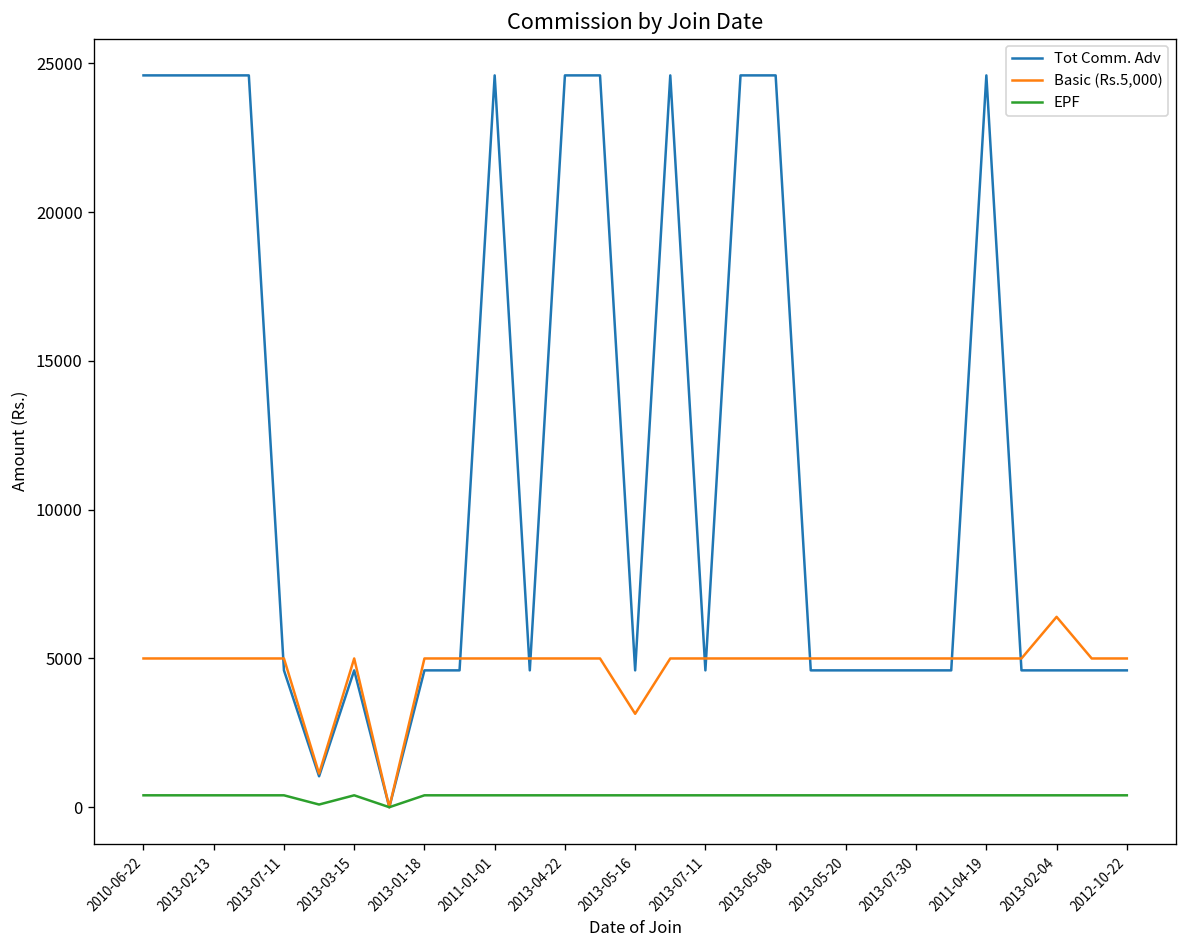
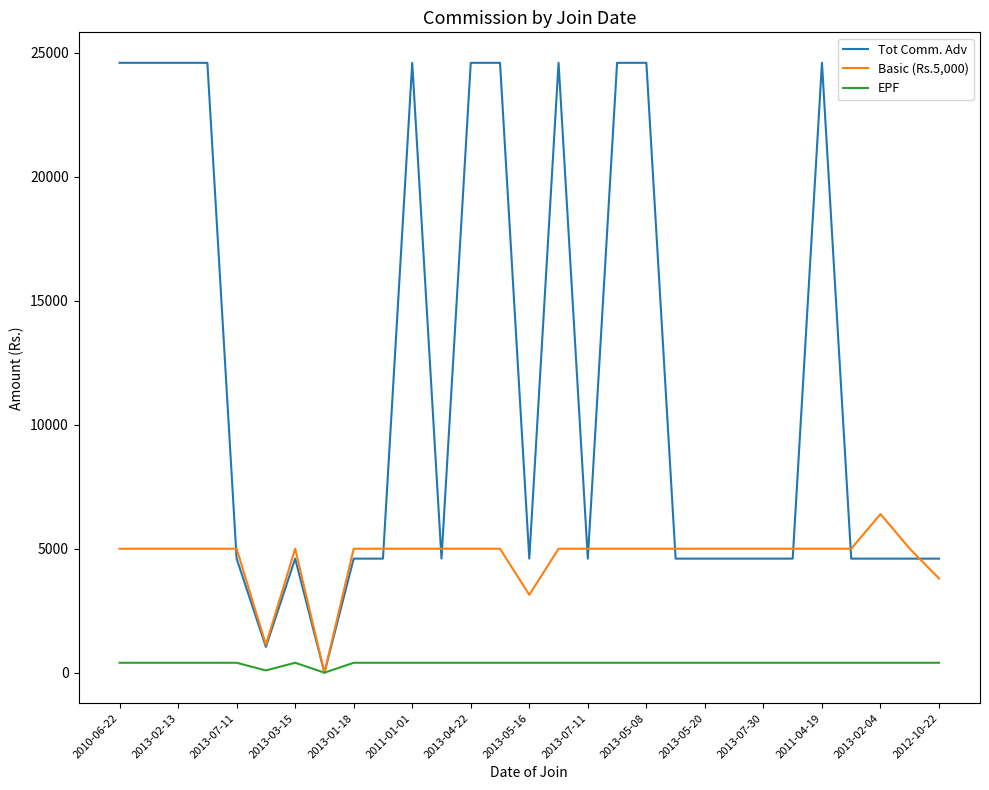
  {
    "Tot Comm. Adv": {
      "2010-06-22": 24600,
      "2013-02-13": 24600,
      "2013-03-15": 4600,
      "2013-01-18": 4600,
      "2011-01-01": 24600,
      "2013-04-22": 24600,
      "2013-05-16": 4600,
      "2013-05-08": 24600,
      "2013-05-20": 4600,
      "2011-04-19": 24600,
      "2013-02-04": 4600,
      "2012-10-22": 4600
    },
    "Basic (Rs.5,000)": {
      "2010-06-22": 5000,
      "2013-02-13": 5000,
      "2013-03-15": 5000,
      "2013-01-18": 5000,
      "2011-01-01": 5000,
      "2013-04-22": 5000,
      "2013-05-16": 3100,
      "2013-05-08": 5000,
      "2013-05-20": 5000,
      "2011-04-19": 5000,
      "2013-02-04": 6400,
-     "2012-10-22": 5000
+     "2012-10-22": 3800
    },
    "EPF": {
      "2010-06-22": 400,
      "2013-02-13": 400,
      "2013-03-15": 400,
      "2013-01-18": 400,
      "2011-01-01": 400,
      "2013-04-22": 400,
      "2013-05-16": 400,
      "2013-05-08": 400,
      "2013-05-20": 400,
      "2011-04-19": 400,
      "2013-02-04": 400,
      "2012-10-22": 400
    }
  }
